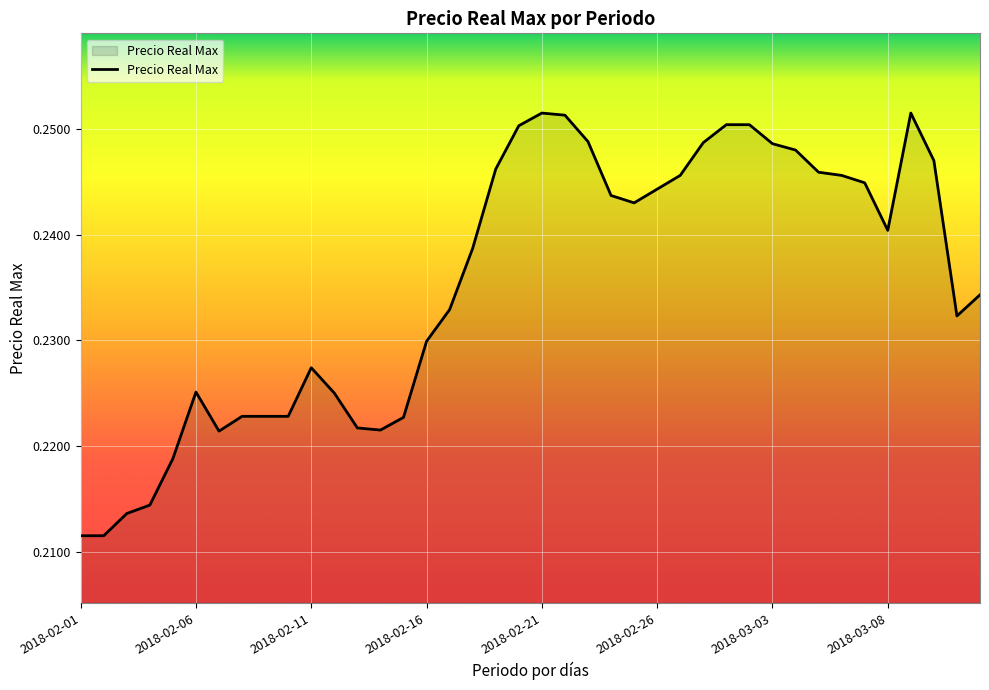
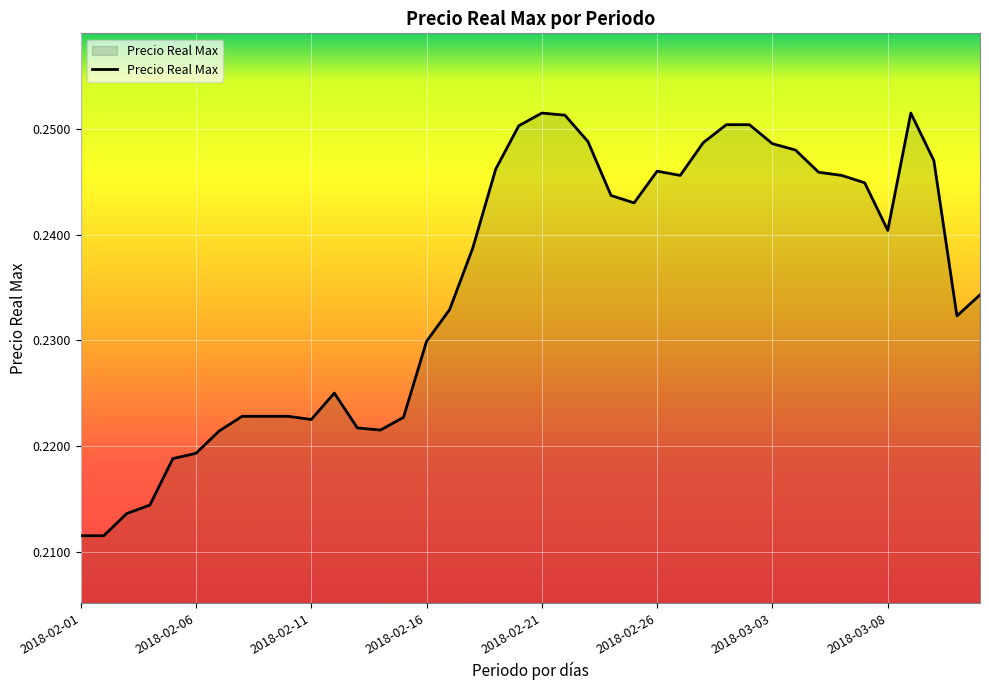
  {
    "2018-02-01": 0.2115,
-   "2018-02-06": 0.2251,
-   "2018-02-11": 0.2274,
+   "2018-02-06": 0.2193,
+   "2018-02-11": 0.2225,
    "2018-02-16": 0.2299,
    "2018-02-21": 0.2515,
-   "2018-02-26": 0.2443,
+   "2018-02-26": 0.2460,
    "2018-03-03": 0.2486,
    "2018-03-08": 0.2404
  }
